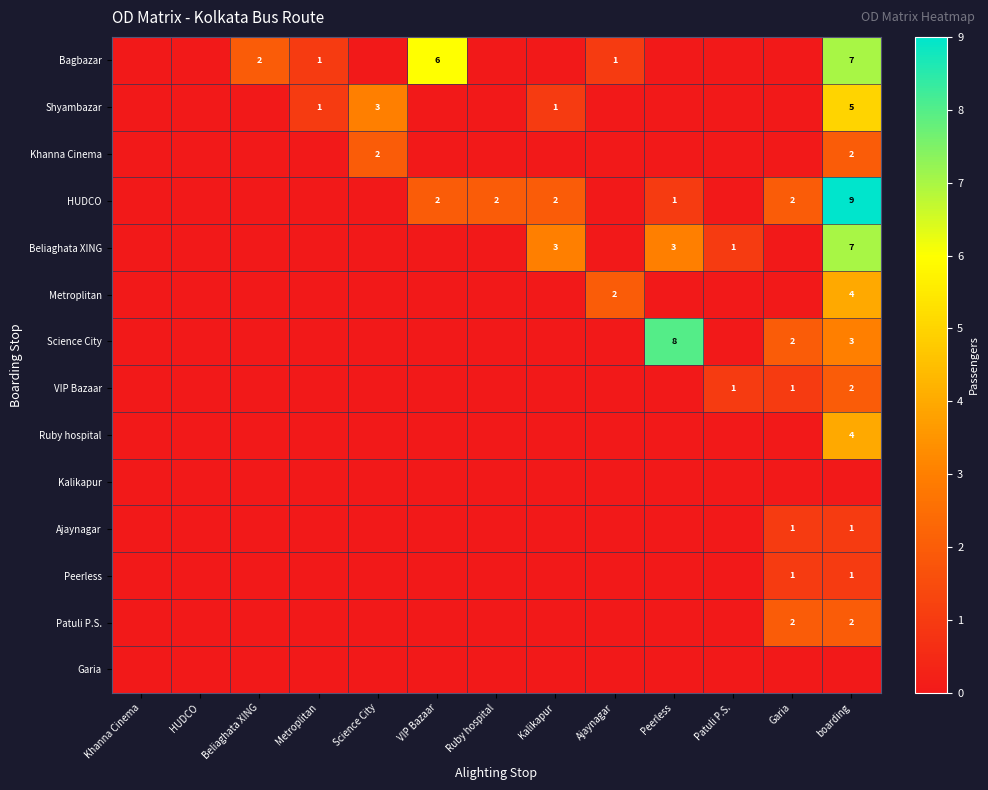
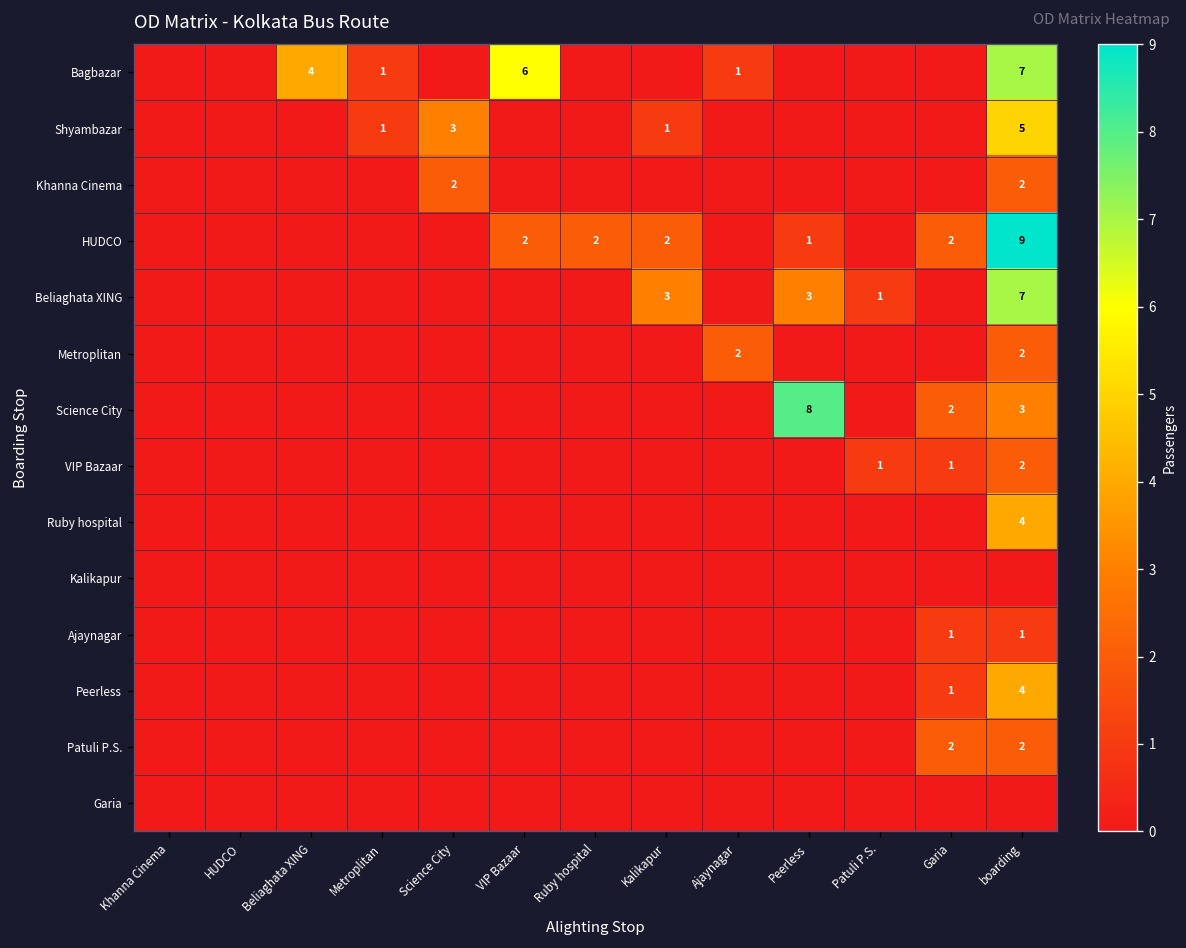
  {
    "Bagbazar": {
-     "Beliaghata XING": 2,
+     "Beliaghata XING": 4,
      "Metroplitan": 1,
      "VIP Bazaar": 6,
      "Ajaynagar": 1,
      "boarding": 7
    },
    "Shyambazar": {
      "Metroplitan": 1,
      "Science City": 3,
      "Kalikapur": 1,
      "boarding": 5
    },
    "Khanna Cinema": {
      "Science City": 2,
      "boarding": 2
    },
    "HUDCO": {
      "VIP Bazaar": 2,
      "Ruby hospital": 2,
      "Kalikapur": 2,
      "Peerless": 1,
      "Garia": 2,
      "boarding": 9
    },
    "Beliaghata XING": {
      "Kalikapur": 3,
      "Peerless": 3,
      "Patuli P.S.": 1,
      "boarding": 7
    },
    "Metroplitan": {
      "Ajaynagar": 2,
-     "boarding": 4
+     "boarding": 2
    },
    "Science City": {
      "Peerless": 8,
      "Garia": 2,
      "boarding": 3
    },
    "VIP Bazaar": {
      "Patuli P.S.": 1,
      "Garia": 1,
      "boarding": 2
    },
    "Ruby hospital": {
      "boarding": 4
    },
    "Ajaynagar": {
      "Garia": 1,
      "boarding": 1
    },
    "Peerless": {
      "Garia": 1,
-     "boarding": 1
+     "boarding": 4
    },
    "Patuli P.S.": {
      "Garia": 2,
      "boarding": 2
    }
  }
